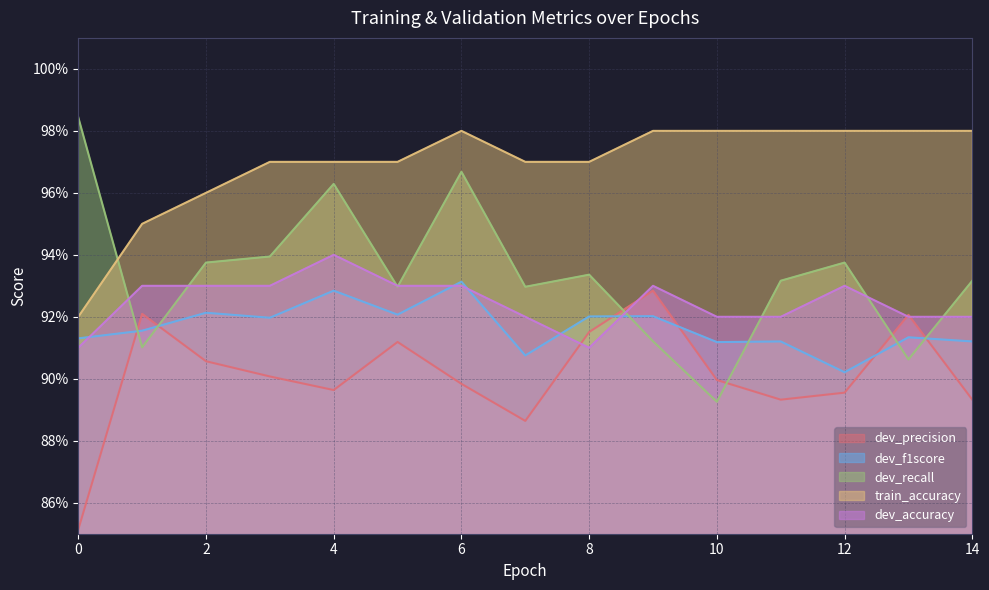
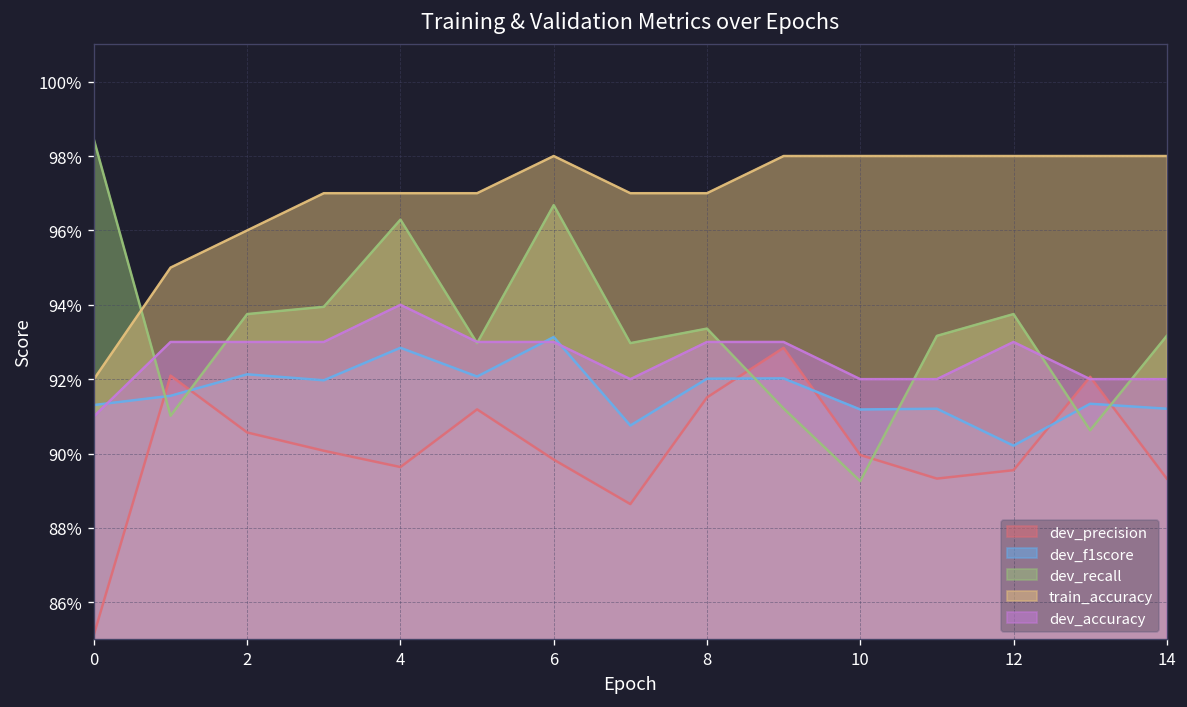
  {
    "dev_precision": {
      "0": "85.1%",
      "2": "90.6%",
      "4": "89.6%",
      "6": "89.8%",
      "8": "91.5%",
      "10": "90.0%",
      "12": "89.6%",
      "14": "89.3%"
    },
    "dev_f1score": {
      "0": "91.3%",
      "2": "92.1%",
      "4": "92.8%",
      "6": "93.1%",
      "8": "92.0%",
      "10": "91.2%",
      "12": "90.2%",
      "14": "91.2%"
    },
    "dev_accuracy": {
      "0": "91.0%",
      "2": "93.0%",
      "4": "94.0%",
      "6": "93.0%",
-     "8": "91.0%",
+     "8": "93.0%",
      "10": "92.0%",
      "12": "93.0%",
      "14": "92.0%"
    }
  }
